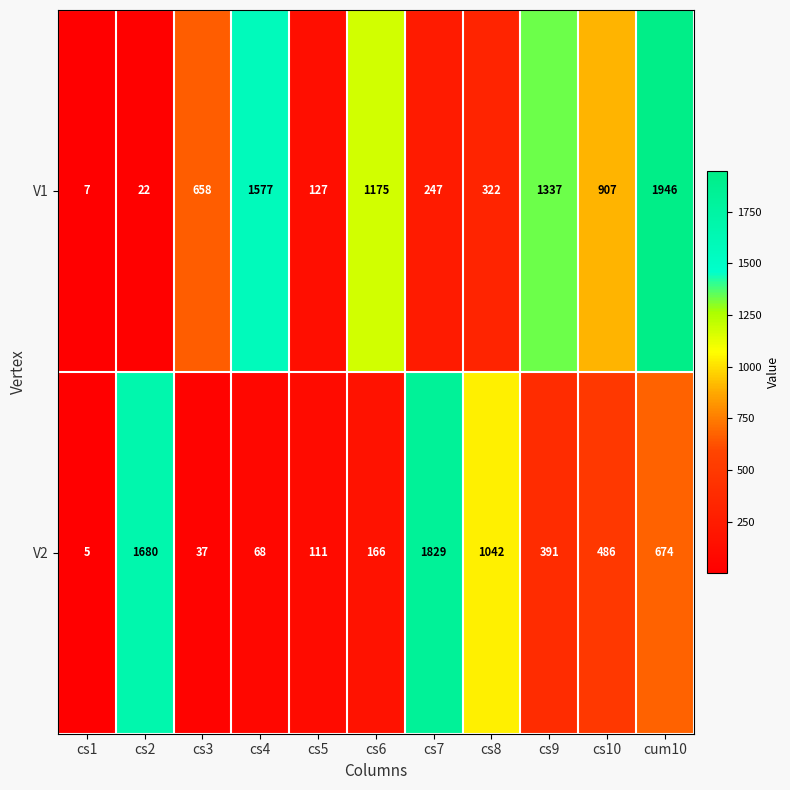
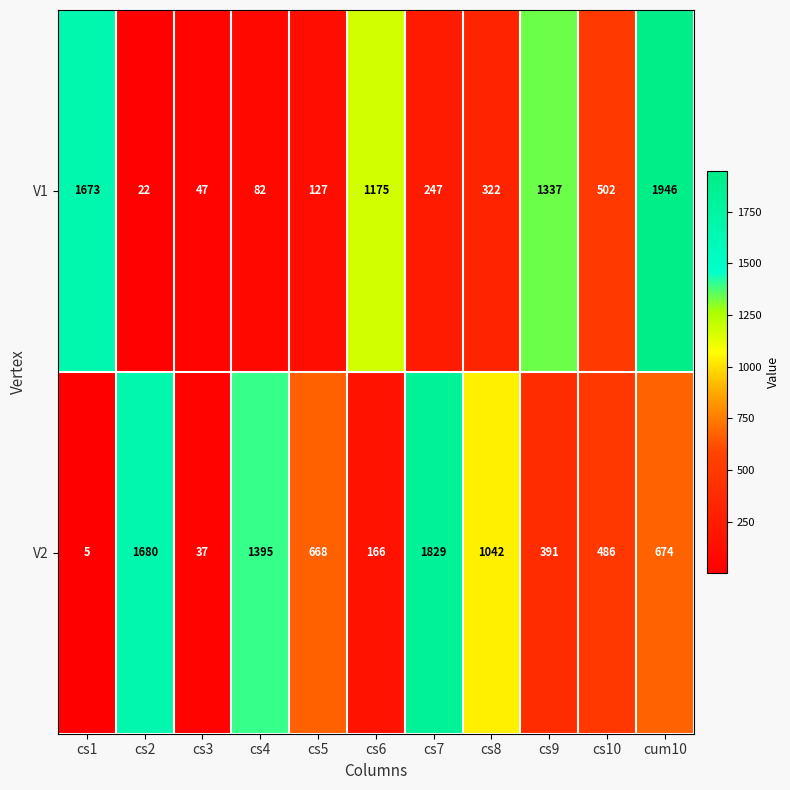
  {
    "V1": {
-     "cs1": 7,
+     "cs1": 1673,
      "cs2": 22,
-     "cs3": 658,
-     "cs4": 1577,
+     "cs3": 47,
+     "cs4": 82,
      "cs5": 127,
      "cs6": 1175,
      "cs7": 247,
      "cs8": 322,
      "cs9": 1337,
-     "cs10": 907,
+     "cs10": 502,
      "cum10": 1946
    },
    "V2": {
      "cs1": 5,
      "cs2": 1680,
      "cs3": 37,
-     "cs4": 68,
-     "cs5": 111,
+     "cs4": 1395,
+     "cs5": 668,
      "cs6": 166,
      "cs7": 1829,
      "cs8": 1042,
      "cs9": 391,
      "cs10": 486,
      "cum10": 674
    }
  }
